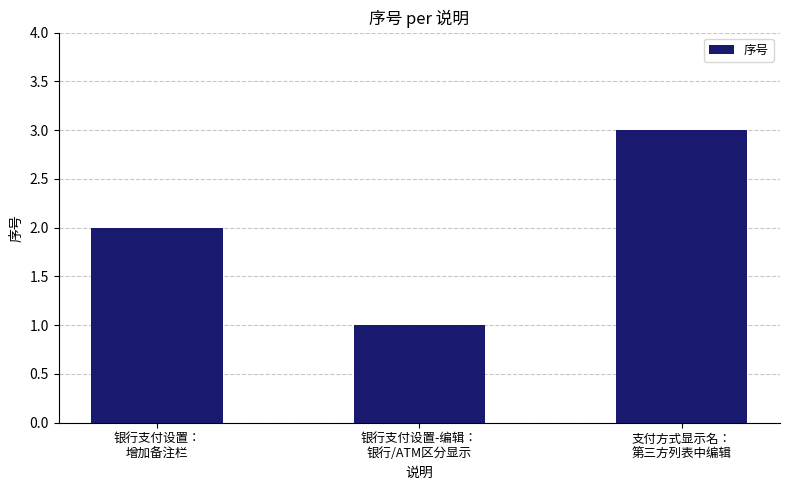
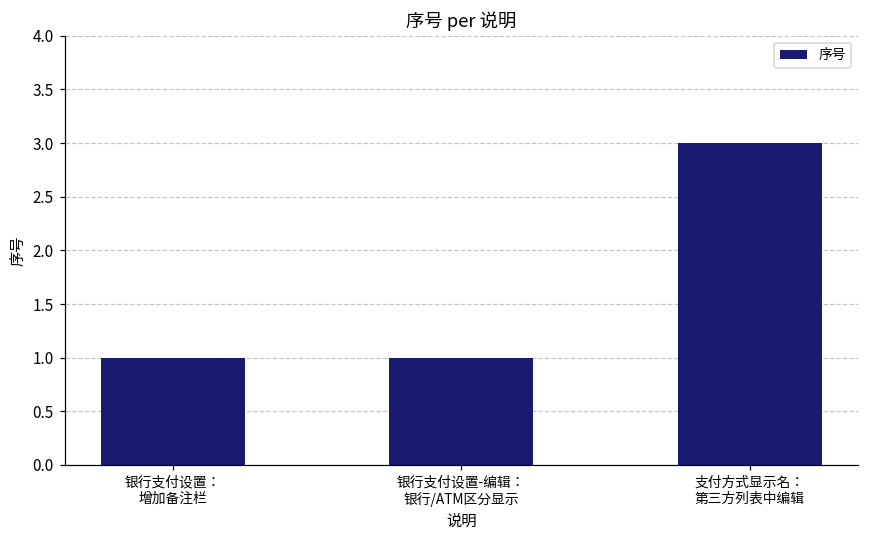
  {
-   "银行支付设置： 增加备注栏": 2,
+   "银行支付设置： 增加备注栏": 1,
    "银行支付设置-编辑： 银行/ATM区分显示": 1,
    "支付方式显示名： 第三方列表中编辑": 3
  }
